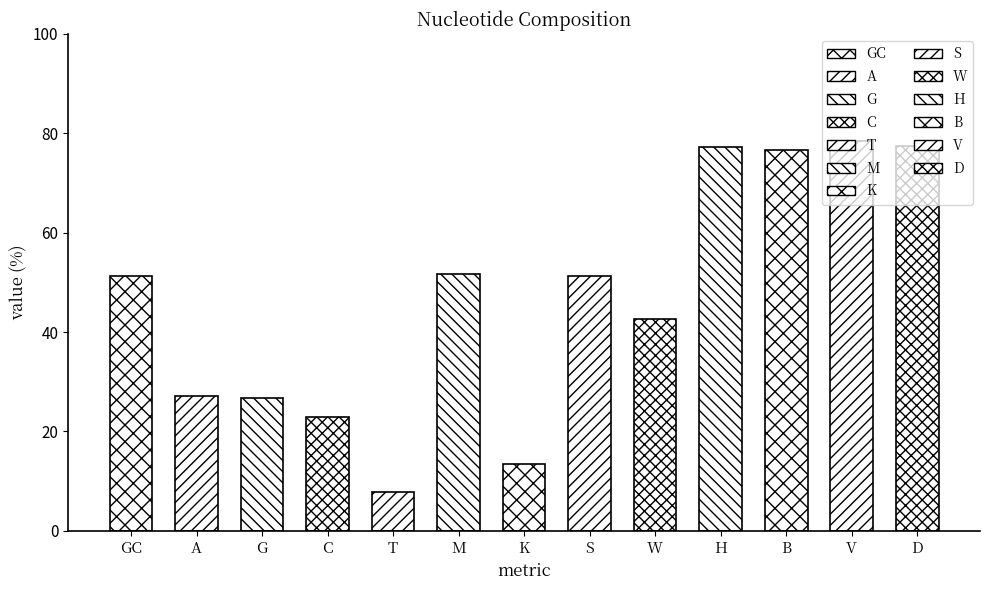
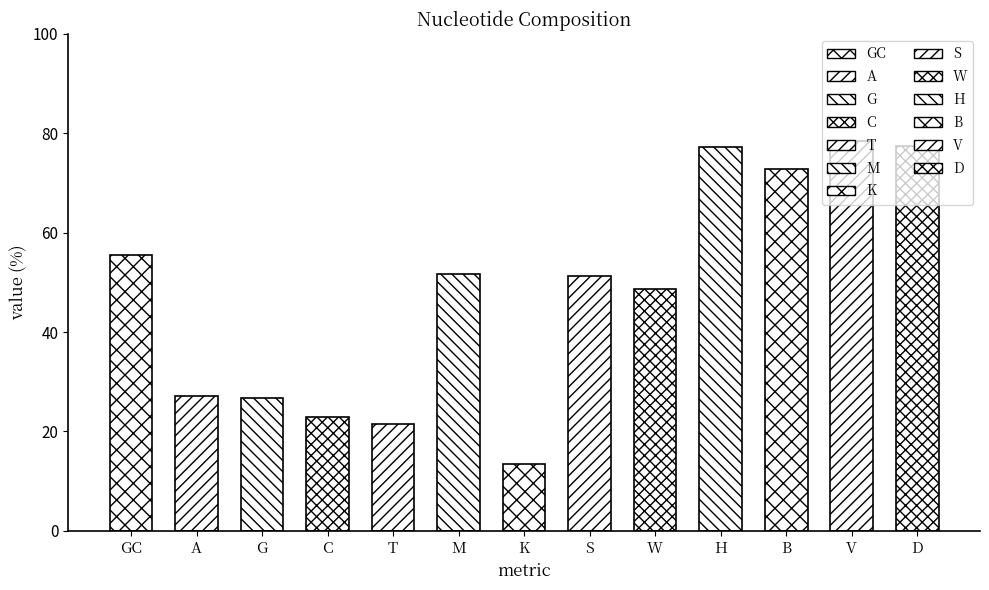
  {
-   "GC": 51,
+   "GC": 56,
    "A": 27,
    "G": 27,
    "C": 23,
-   "T": 8,
+   "T": 22,
    "M": 52,
    "K": 13,
    "S": 51,
-   "W": 43,
+   "W": 49,
    "H": 77,
-   "B": 77
+   "B": 73
  }
